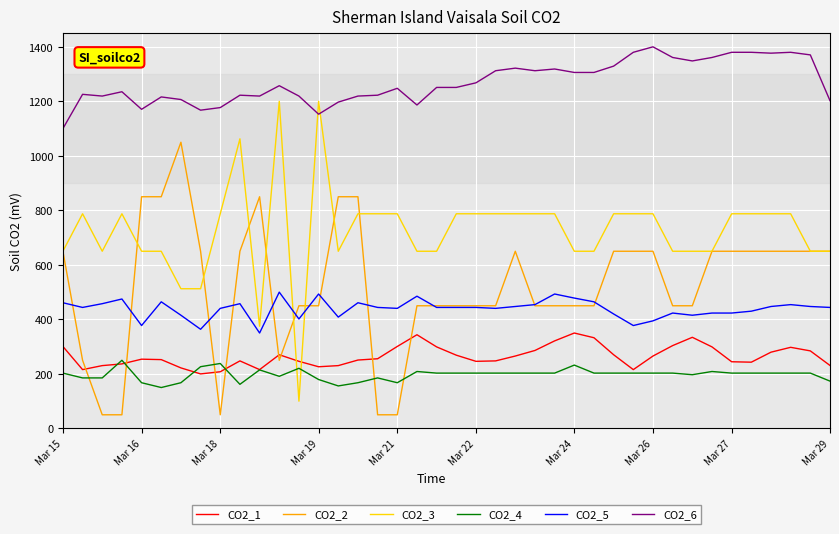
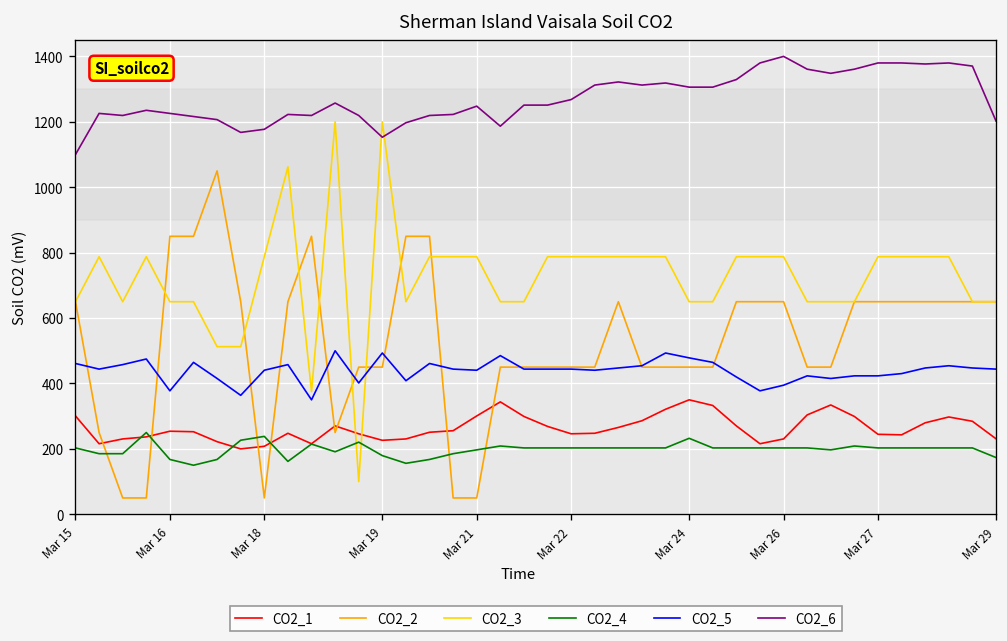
  {
    "CO2_1": {
      "Mar 15": 300,
      "Mar 16": 250,
      "Mar 18": 210,
      "Mar 19": 230,
      "Mar 21": 300,
      "Mar 22": 250,
      "Mar 24": 350,
-     "Mar 26": 270,
+     "Mar 26": 230,
      "Mar 27": 240,
      "Mar 29": 230
    },
    "CO2_4": {
      "Mar 15": 200,
      "Mar 16": 170,
      "Mar 18": 240,
      "Mar 19": 180,
-     "Mar 21": 170,
+     "Mar 21": 200,
      "Mar 22": 200,
      "Mar 24": 230,
      "Mar 26": 200,
      "Mar 27": 200,
      "Mar 29": 170
    },
    "CO2_5": {
      "Mar 15": 460,
      "Mar 16": 380,
      "Mar 18": 440,
      "Mar 19": 490,
      "Mar 21": 440,
      "Mar 24": 480,
      "Mar 26": 390,
      "Mar 27": 420,
      "Mar 29": 440
    },
    "CO2_6": {
      "Mar 15": 1100,
-     "Mar 16": 1170,
+     "Mar 16": 1230,
      "Mar 18": 1180,
      "Mar 19": 1150,
      "Mar 21": 1250,
      "Mar 22": 1270,
      "Mar 24": 1310,
      "Mar 26": 1400,
      "Mar 27": 1380,
      "Mar 29": 1200
    }
  }
